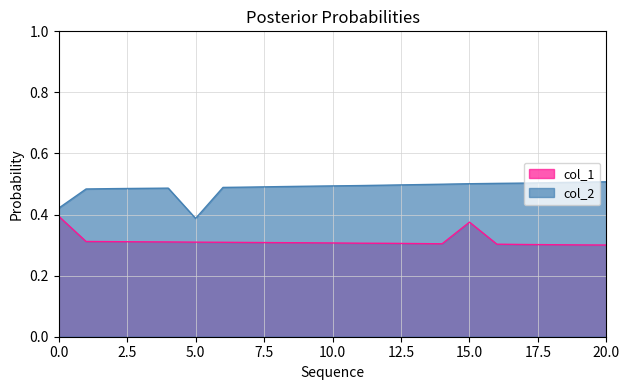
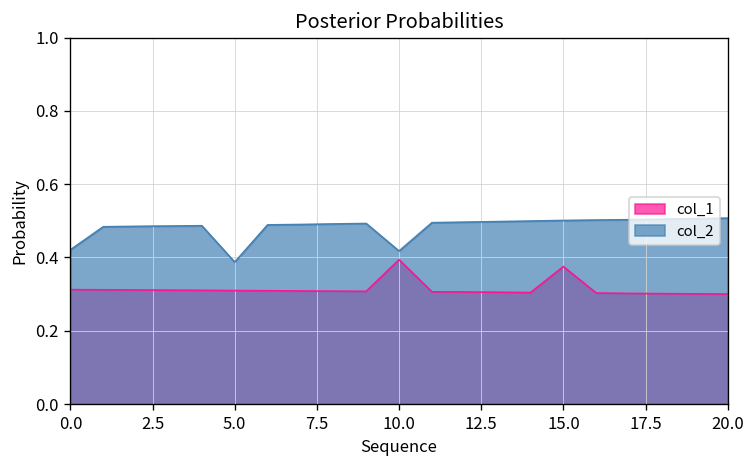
  {
    "col_1": {
-     "0.0": 0.39,
+     "0.0": 0.31,
      "5.0": 0.31,
-     "10.0": 0.31,
+     "10.0": 0.39,
      "15.0": 0.38,
      "20.0": 0.30
    },
    "col_2": {
      "0.0": 0.42,
      "5.0": 0.39,
-     "10.0": 0.49,
+     "10.0": 0.42,
      "15.0": 0.50,
      "20.0": 0.51
    }
  }
